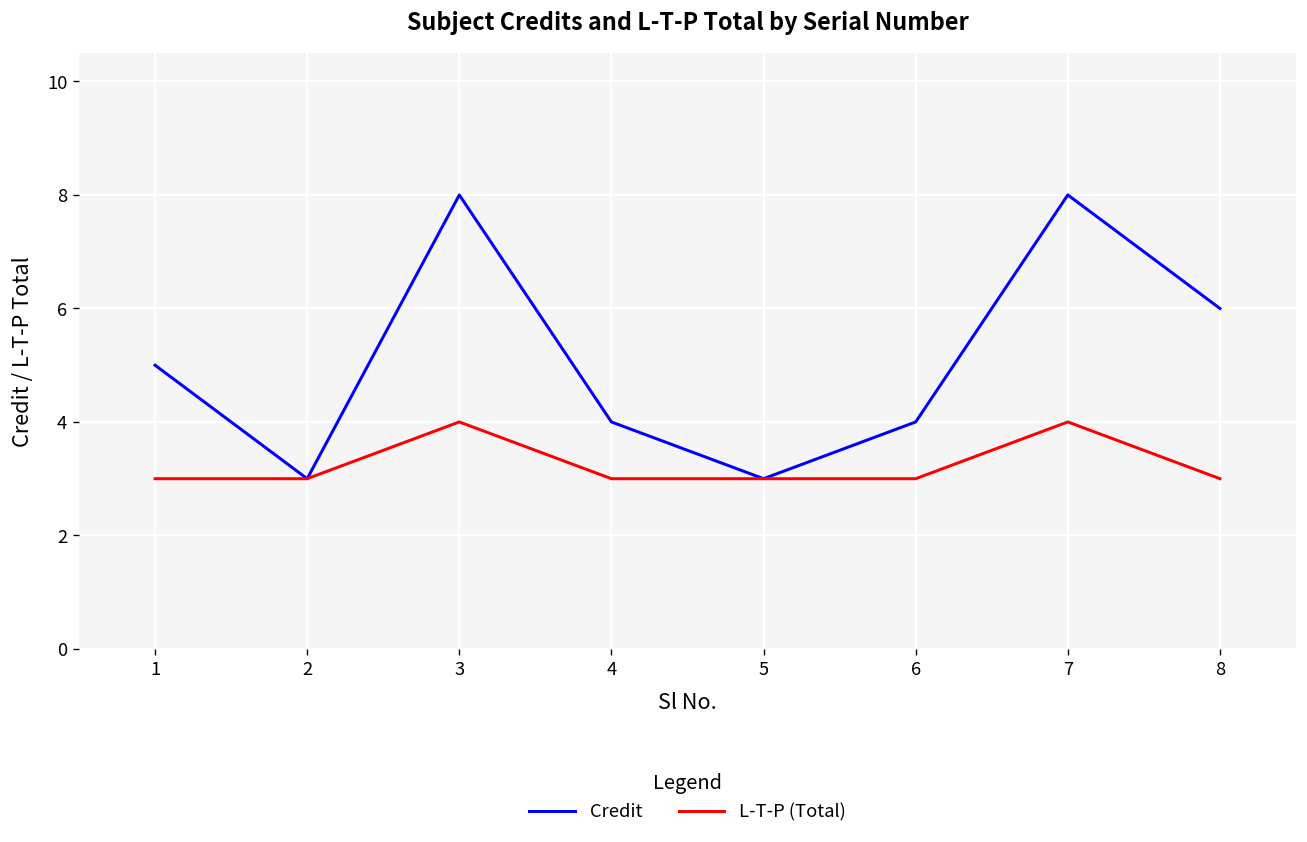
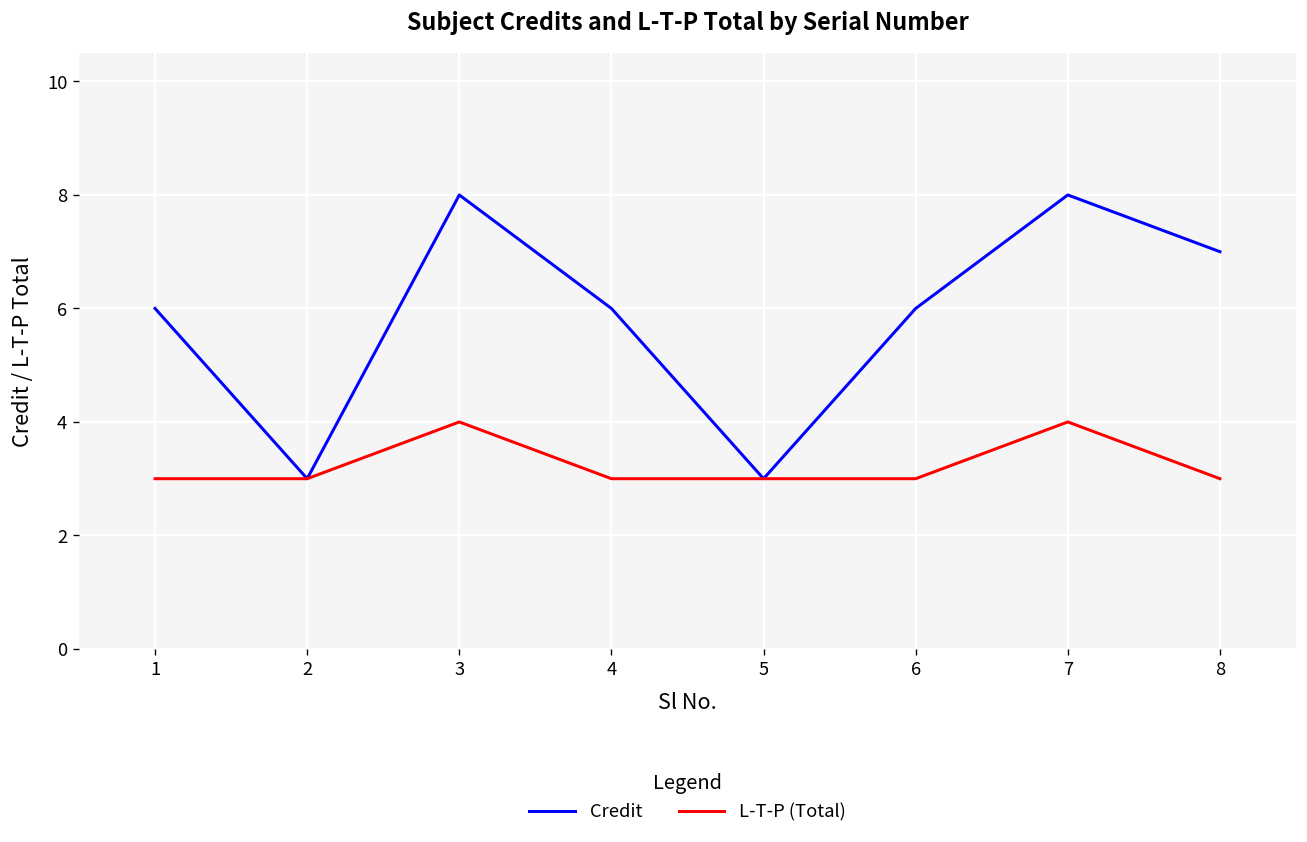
  {
    "Credit": {
-     "1": 5,
+     "1": 6,
      "3": 8,
-     "4": 4,
-     "6": 4,
+     "4": 6,
+     "6": 6,
      "7": 8,
-     "8": 6
+     "8": 7
    },
    "L-T-P (Total)": {
      "1": 3,
      "3": 4,
      "4": 3,
      "6": 3,
      "7": 4,
      "8": 3
    }
  }
